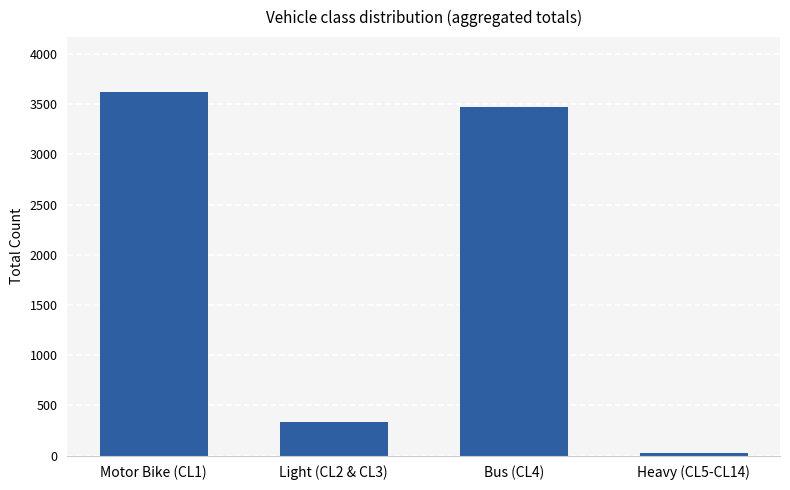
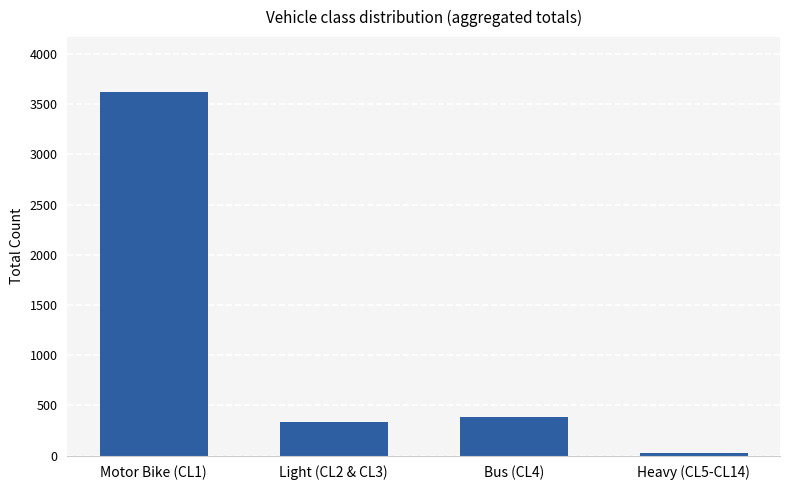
  {
    "Motor Bike (CL1)": 3630,
    "Light (CL2 & CL3)": 340,
-   "Bus (CL4)": 3470,
+   "Bus (CL4)": 380,
    "Heavy (CL5-CL14)": 30
  }
